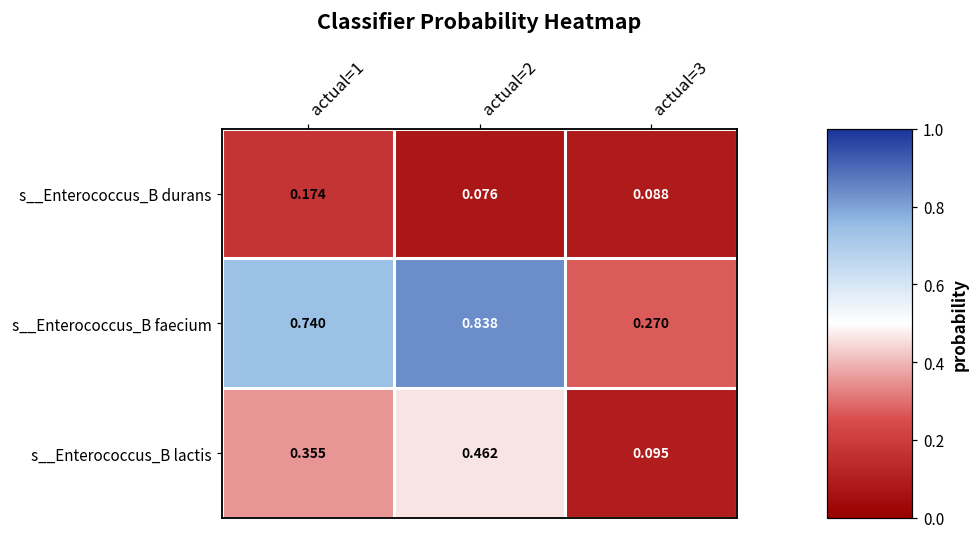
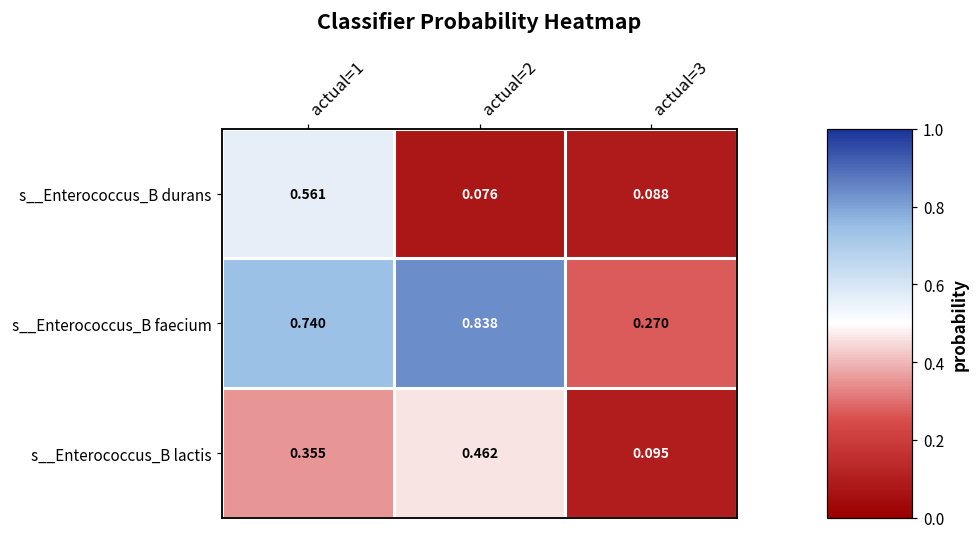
  {
    "s__Enterococcus_B durans": {
-     "actual=1": 0.174,
+     "actual=1": 0.561,
      "actual=2": 0.076,
      "actual=3": 0.088
    },
    "s__Enterococcus_B faecium": {
      "actual=1": 0.740,
      "actual=2": 0.838,
      "actual=3": 0.270
    },
    "s__Enterococcus_B lactis": {
      "actual=1": 0.355,
      "actual=2": 0.462,
      "actual=3": 0.095
    }
  }
